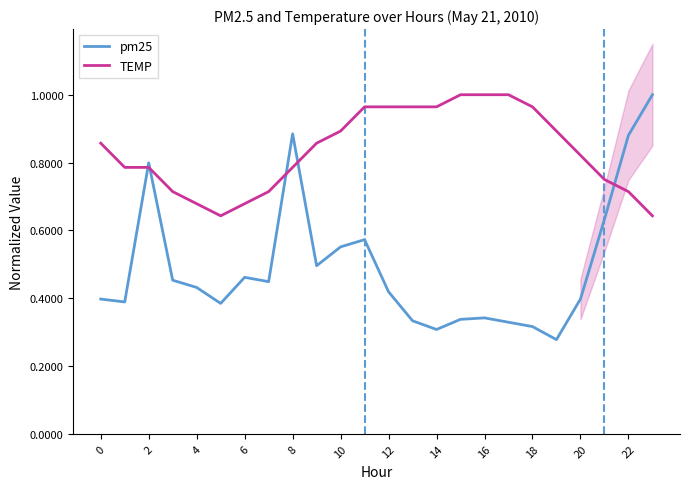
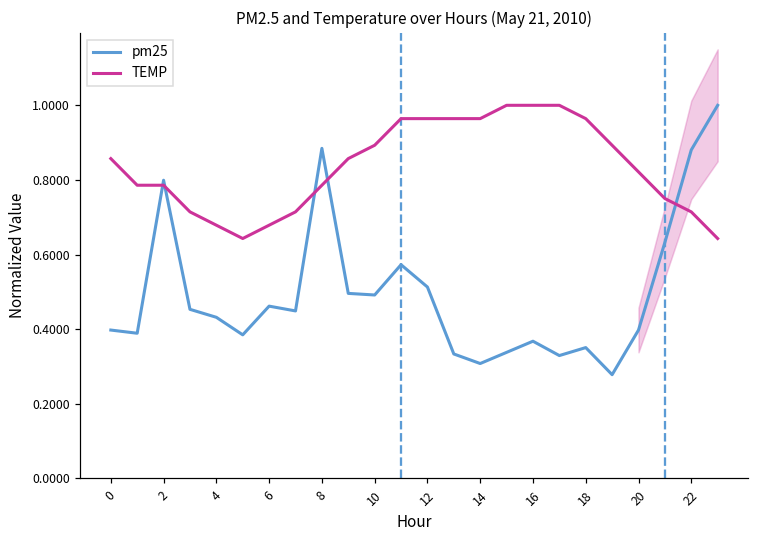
  {
    "pm25": {
      "0": 0.40,
      "2": 0.80,
      "4": 0.43,
      "6": 0.46,
      "8": 0.88,
-     "10": 0.55,
-     "12": 0.42,
+     "10": 0.49,
+     "12": 0.51,
      "14": 0.31,
-     "16": 0.34,
-     "18": 0.32,
+     "16": 0.37,
+     "18": 0.35,
      "20": 0.40,
      "22": 0.88
    }
  }
